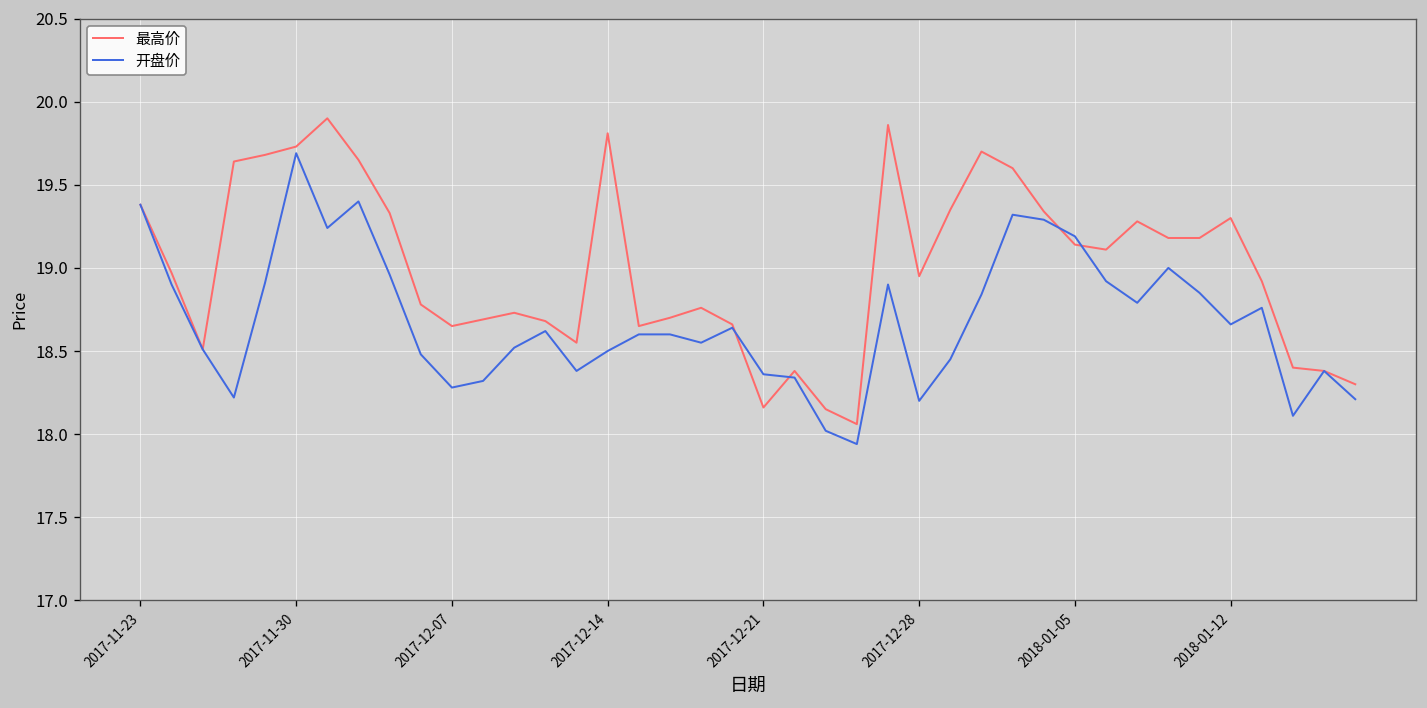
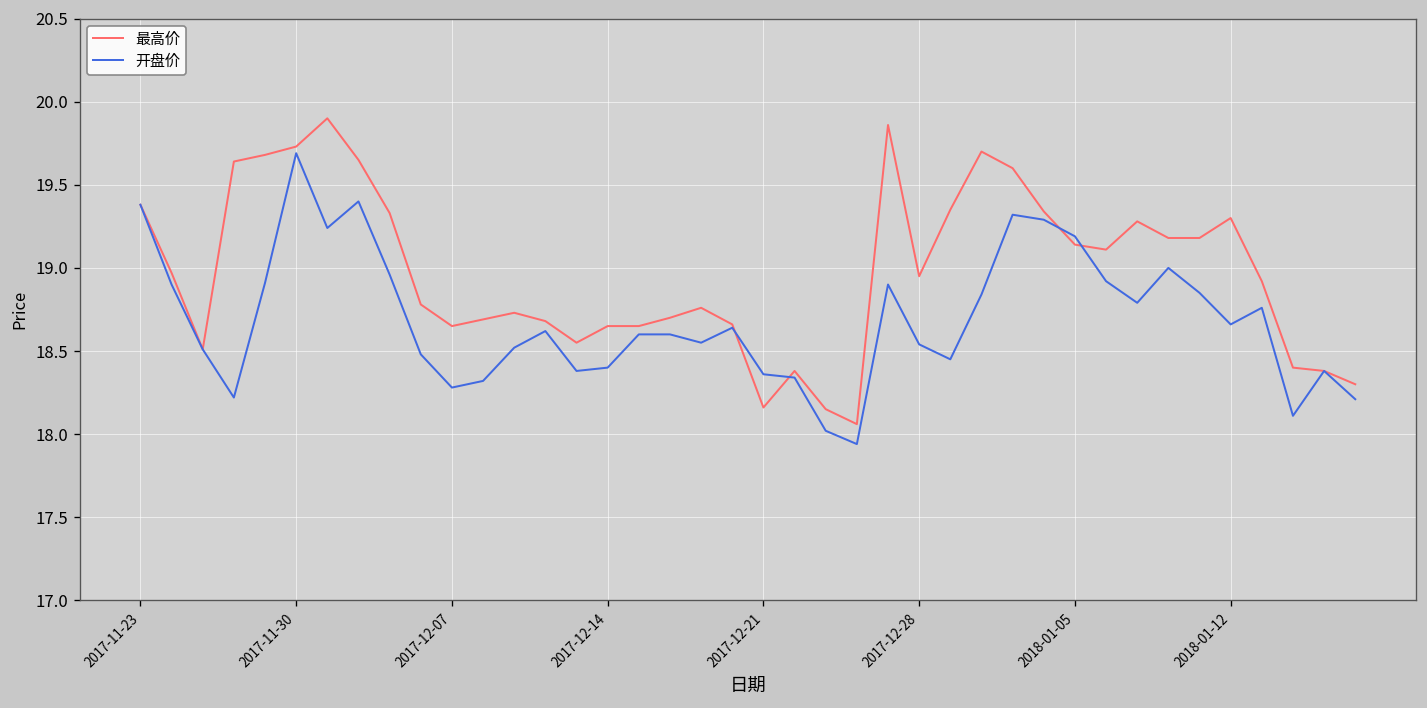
  {
    "最高价": {
      "2017-11-30": 19.73,
      "2017-12-07": 18.65,
-     "2017-12-14": 19.81,
+     "2017-12-14": 18.65,
      "2017-12-21": 18.16,
      "2017-12-28": 18.95,
      "2018-01-05": 19.14,
      "2018-01-12": 19.30
    },
    "开盘价": {
      "2017-11-30": 19.69,
      "2017-12-07": 18.28,
-     "2017-12-14": 18.5,
+     "2017-12-14": 18.4,
      "2017-12-21": 18.36,
-     "2017-12-28": 18.20,
+     "2017-12-28": 18.54,
      "2018-01-05": 19.19,
      "2018-01-12": 18.66
    }
  }
